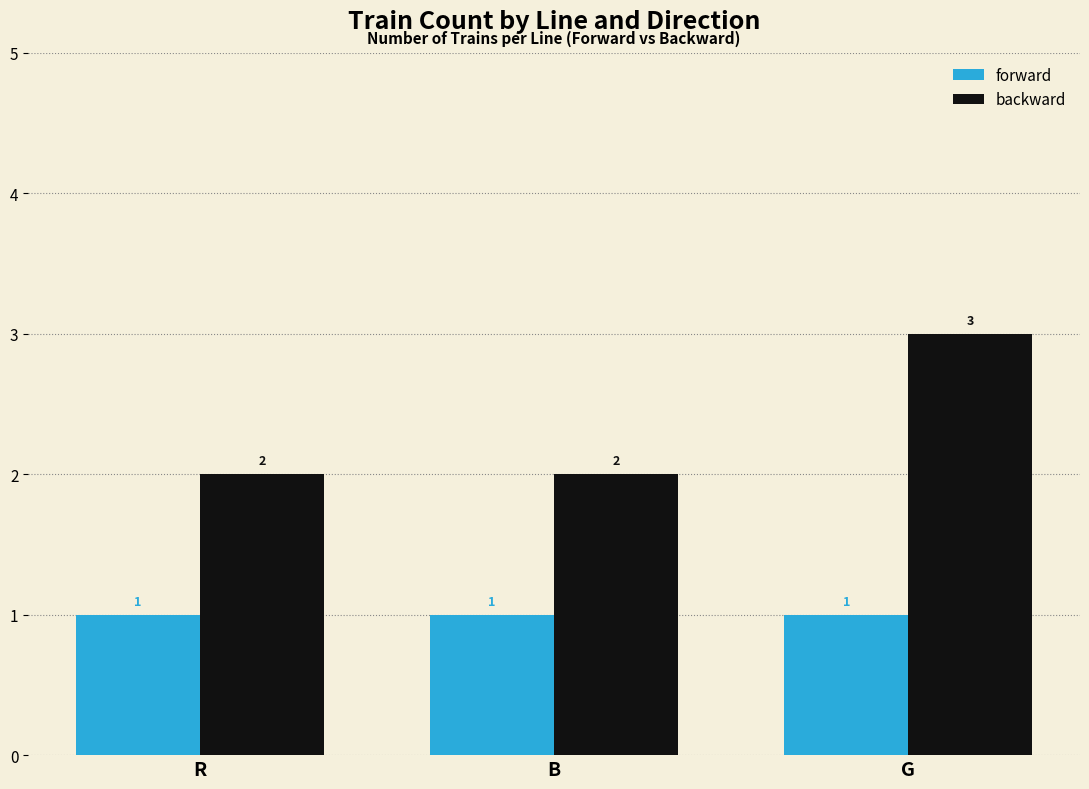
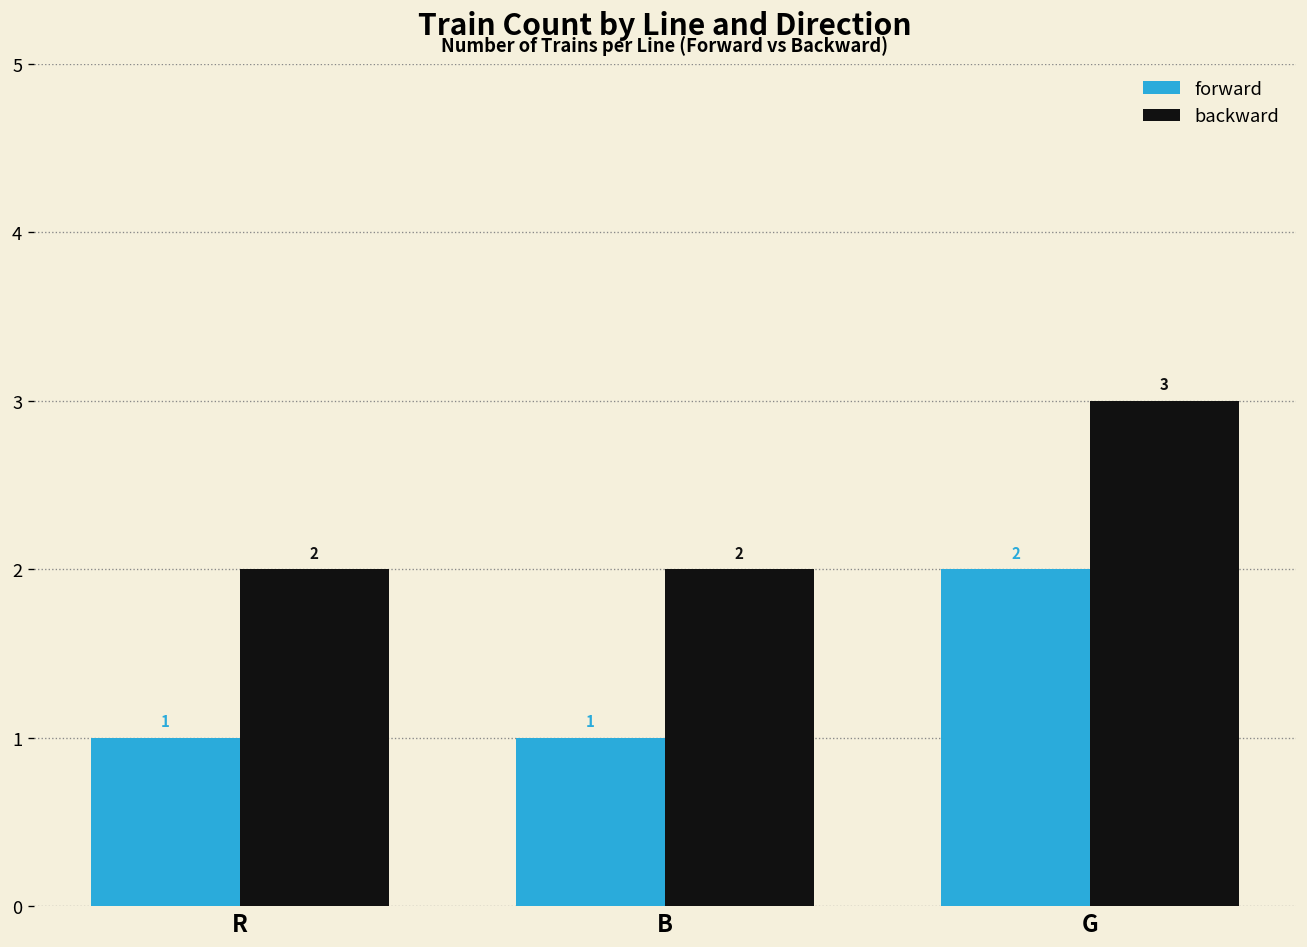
  {
    "forward": {
      "R": 1,
      "B": 1,
-     "G": 1
+     "G": 2
    },
    "backward": {
      "R": 2,
      "B": 2,
      "G": 3
    }
  }
